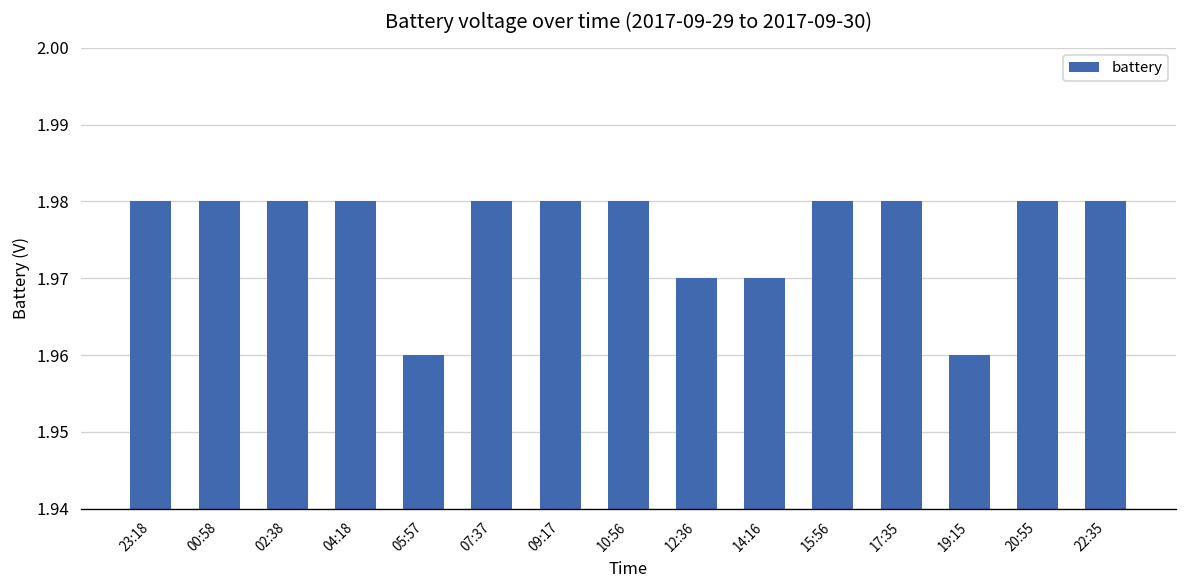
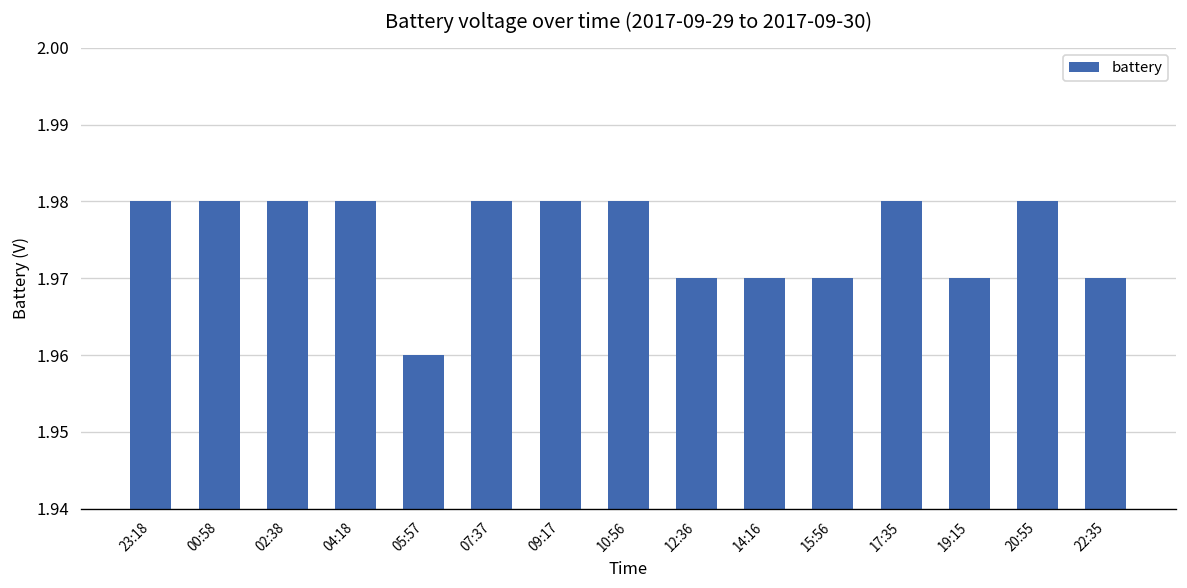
  {
    "23:18": 1.98,
    "00:58": 1.98,
    "02:38": 1.98,
    "04:18": 1.98,
    "05:57": 1.96,
    "07:37": 1.98,
    "09:17": 1.98,
    "10:56": 1.98,
    "12:36": 1.97,
    "14:16": 1.97,
-   "15:56": 1.98,
+   "15:56": 1.97,
    "17:35": 1.98,
-   "19:15": 1.96,
+   "19:15": 1.97,
    "20:55": 1.98,
-   "22:35": 1.98
+   "22:35": 1.97
  }
